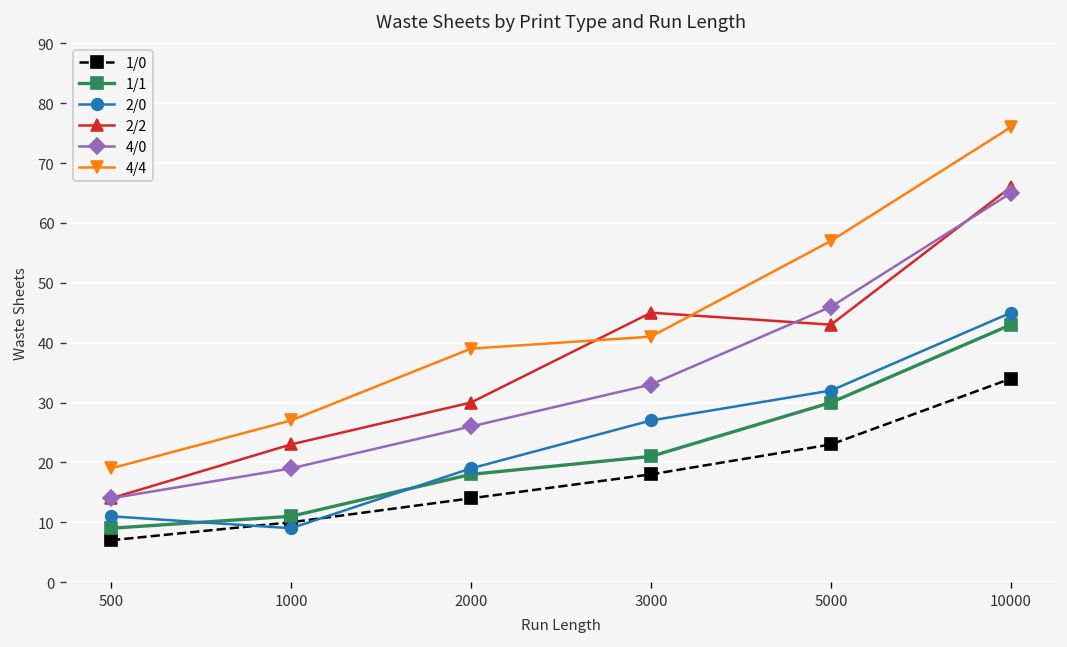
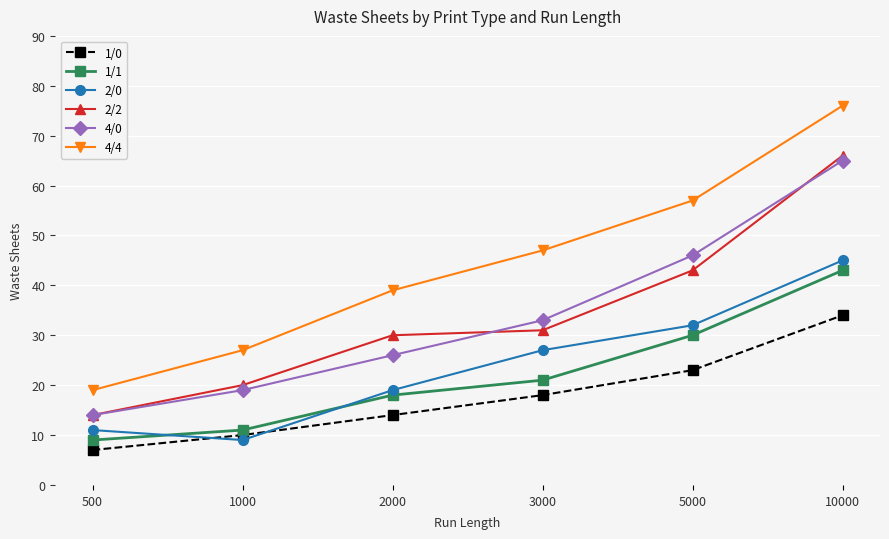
  {
    "1/0": {
      "500": 7,
      "1000": 10,
      "2000": 14,
      "3000": 18,
      "5000": 23,
      "10000": 34
    },
    "1/1": {
      "500": 9,
      "1000": 11,
      "2000": 18,
      "3000": 21,
      "5000": 30,
      "10000": 43
    },
    "2/0": {
      "500": 11,
      "1000": 9,
      "2000": 19,
      "3000": 27,
      "5000": 32,
      "10000": 45
    },
    "2/2": {
-     "1000": 23,
+     "1000": 20,
      "2000": 30,
-     "3000": 45,
+     "3000": 31,
      "5000": 43,
      "10000": 66
    },
    "4/0": {
      "1000": 19,
      "2000": 26,
      "3000": 33,
      "5000": 46,
      "10000": 65
    },
    "4/4": {
      "500": 19,
      "1000": 27,
      "2000": 39,
-     "3000": 41,
+     "3000": 47,
      "5000": 57,
      "10000": 76
    }
  }
